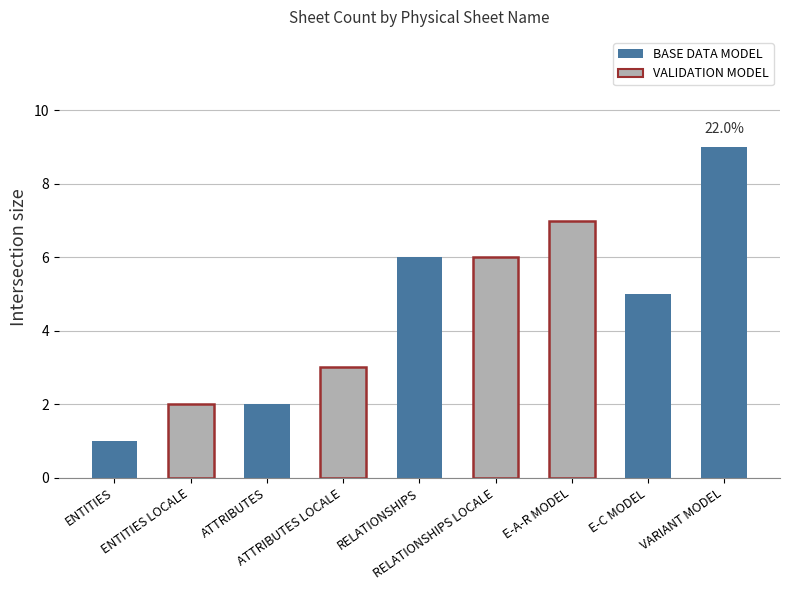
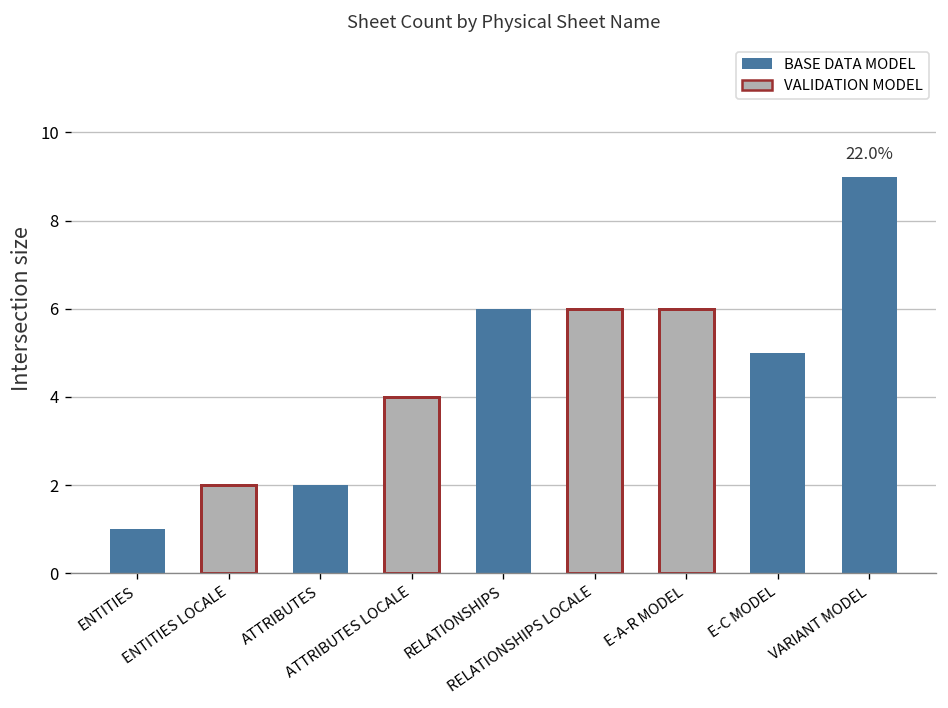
  {
    "ENTITIES": 1,
    "ENTITIES LOCALE": 2,
    "ATTRIBUTES": 2,
-   "ATTRIBUTES LOCALE": 3,
+   "ATTRIBUTES LOCALE": 4,
    "RELATIONSHIPS": 6,
    "RELATIONSHIPS LOCALE": 6,
-   "E-A-R MODEL": 7,
+   "E-A-R MODEL": 6,
    "E-C MODEL": 5
  }
